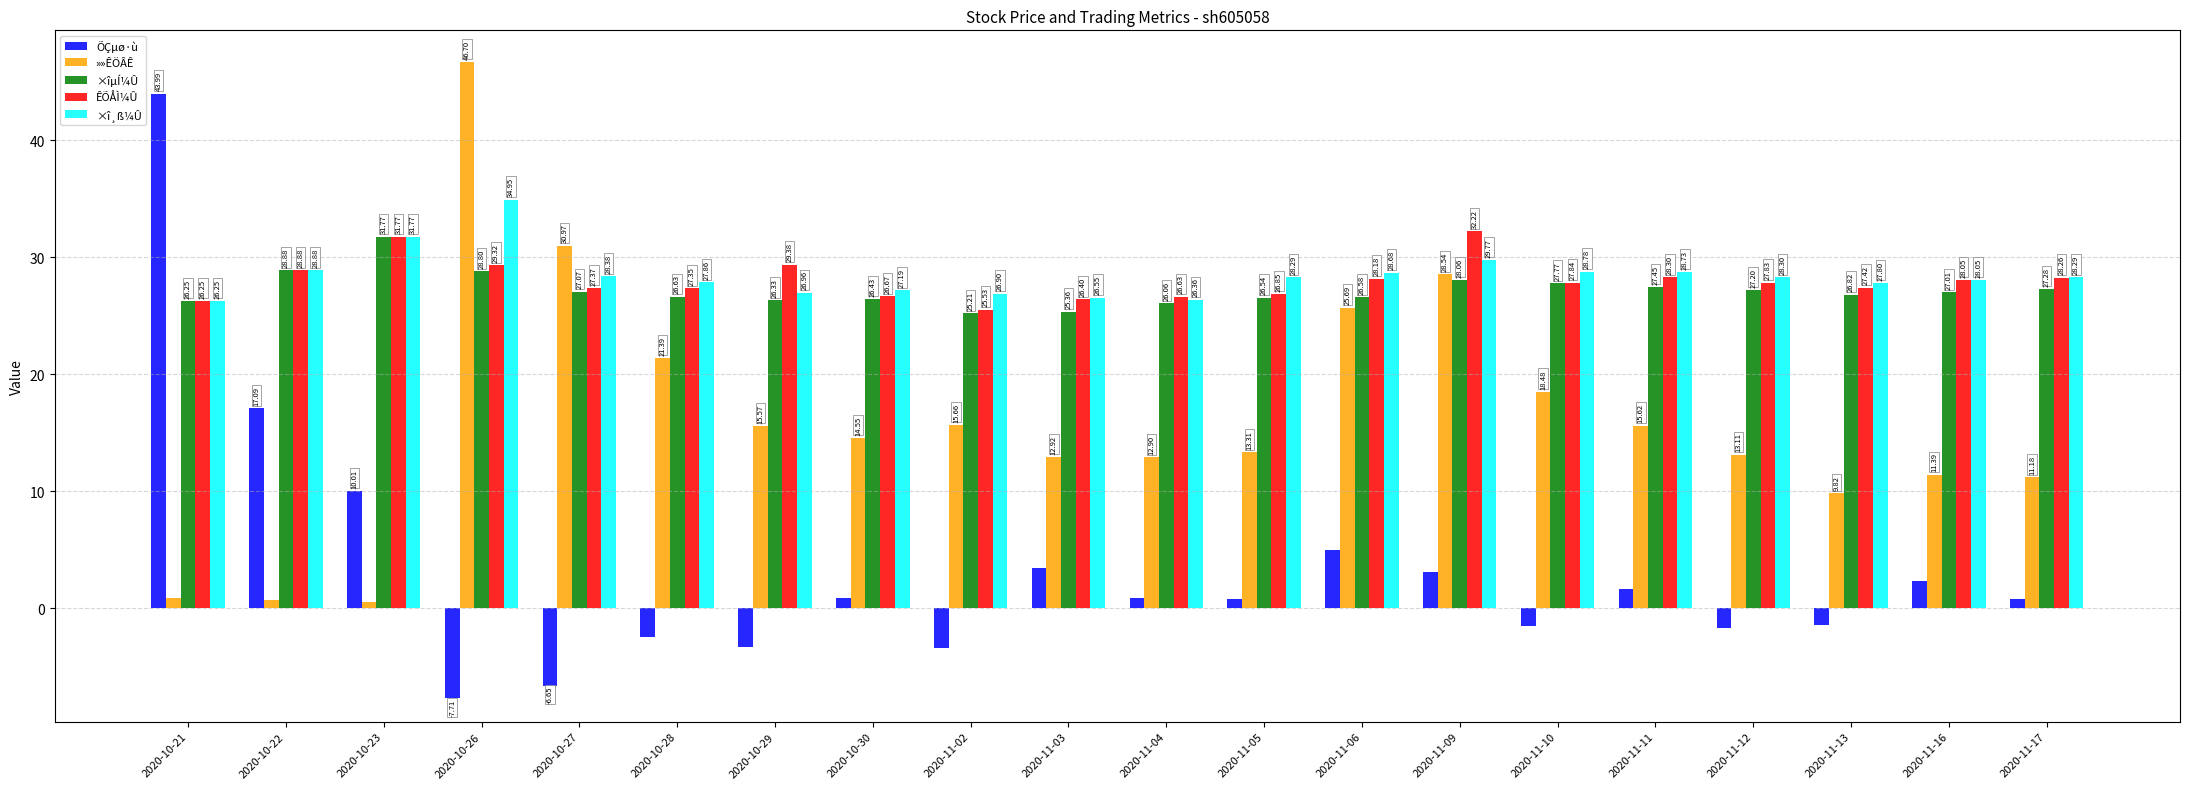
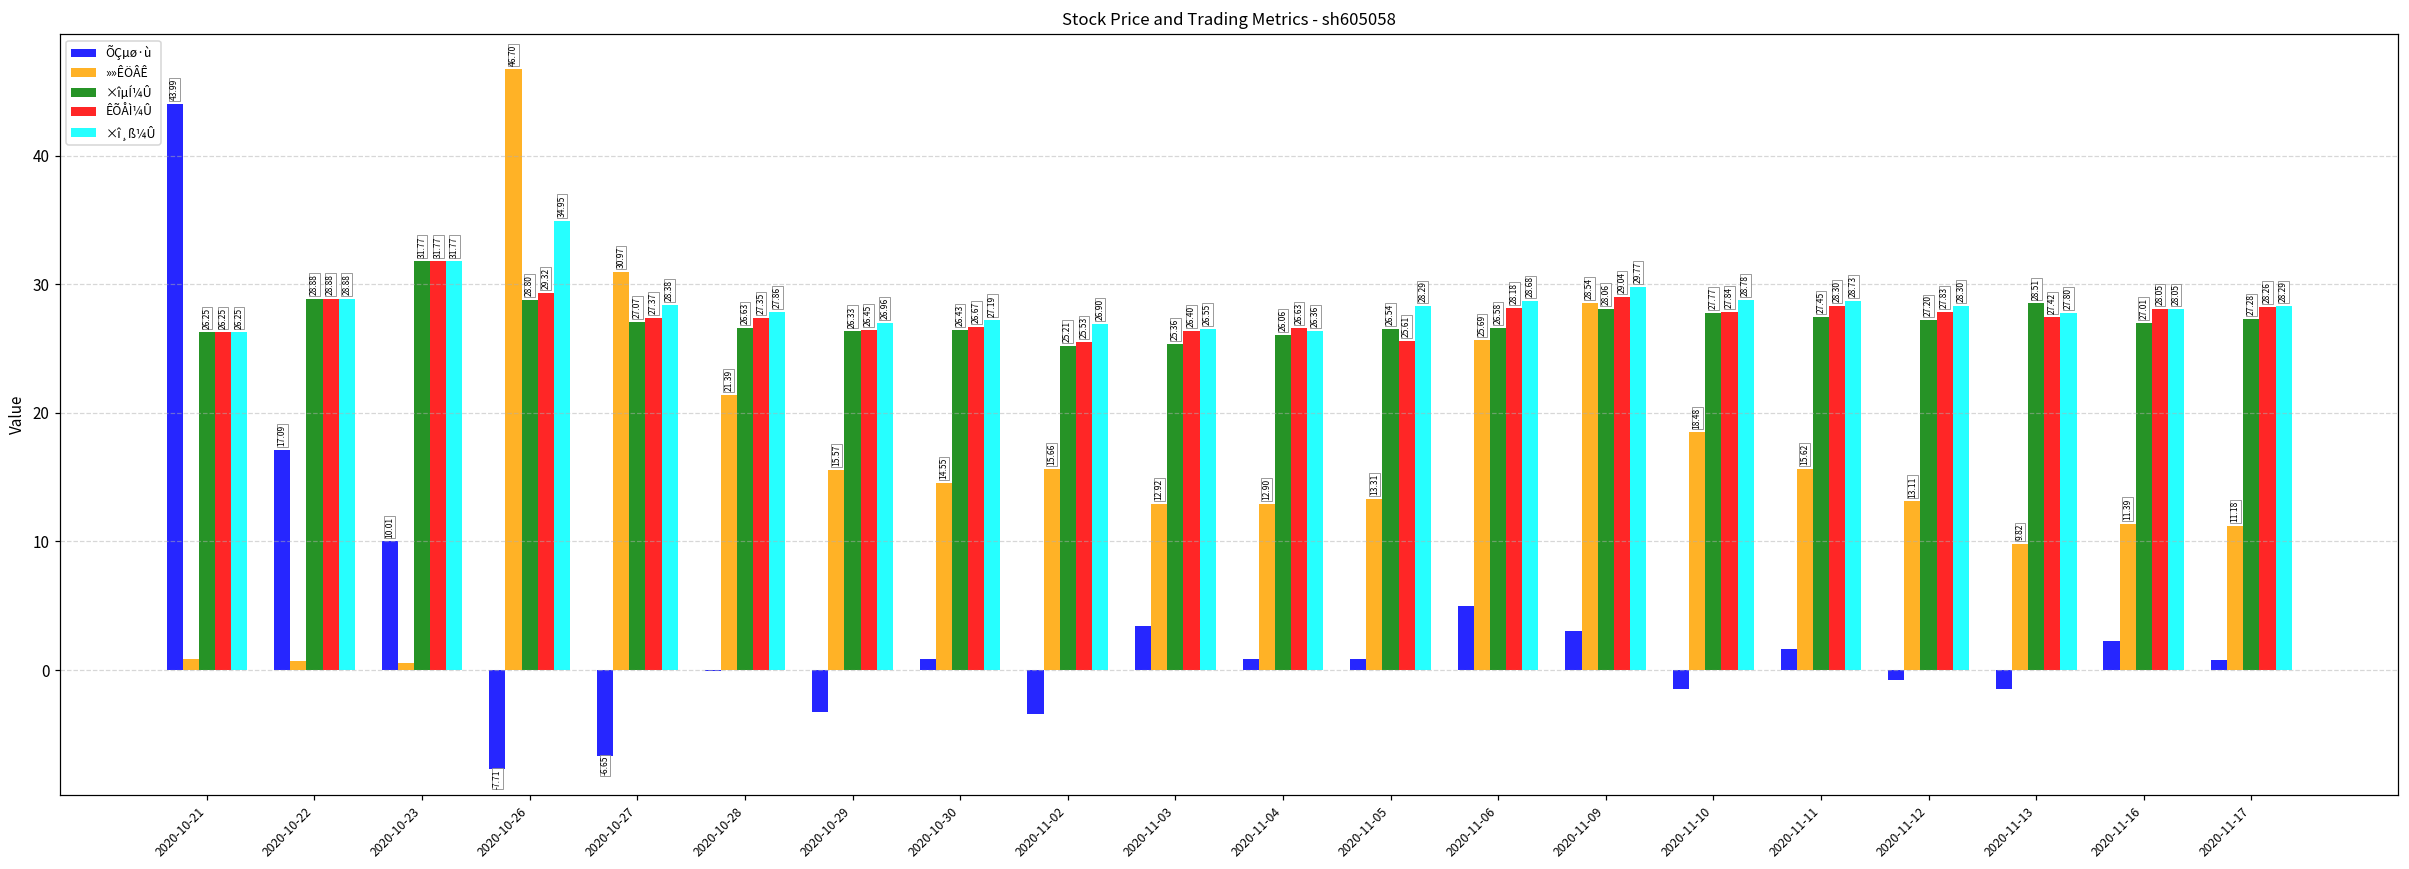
  {
    "ÕÇµø·ù": {
-     "2020-10-28": -2.5,
+     "2020-10-28": -0.1,
      "2020-10-29": -3.3,
      "2020-10-30": 0.8,
      "2020-11-02": -3.4,
      "2020-11-03": 3.4,
      "2020-11-04": 0.9,
      "2020-11-05": 0.8,
      "2020-11-06": 5.0,
      "2020-11-09": 3.1,
      "2020-11-10": -1.5,
      "2020-11-11": 1.7,
-     "2020-11-12": -1.7,
+     "2020-11-12": -0.8,
      "2020-11-13": -1.5,
      "2020-11-16": 2.3,
      "2020-11-17": 0.7
    },
    "»»ÊÖÂÊ": {
      "2020-10-21": 0.8,
      "2020-10-22": 0.7,
      "2020-10-23": 0.5
    },
    "×îµÍ¼Û": {
-     "2020-11-13": 26.82
+     "2020-11-13": 28.51
    },
    "ÊÕÅÌ¼Û": {
-     "2020-10-29": 29.38,
-     "2020-11-05": 26.85,
-     "2020-11-09": 32.22
+     "2020-10-29": 26.45,
+     "2020-11-05": 25.61,
+     "2020-11-09": 29.04
    }
  }
